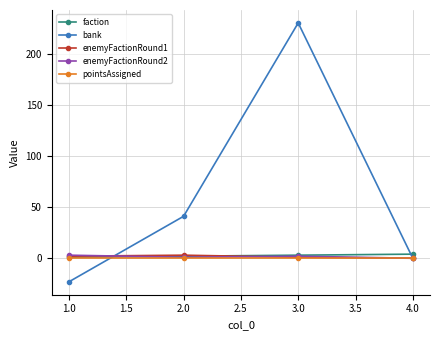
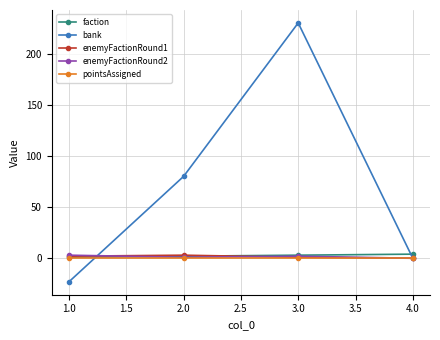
  {
    "faction": {
      "4.0": 4
    },
    "bank": {
      "1.0": -23,
-     "2.0": 41,
+     "2.0": 80,
      "3.0": 230
    }
  }
